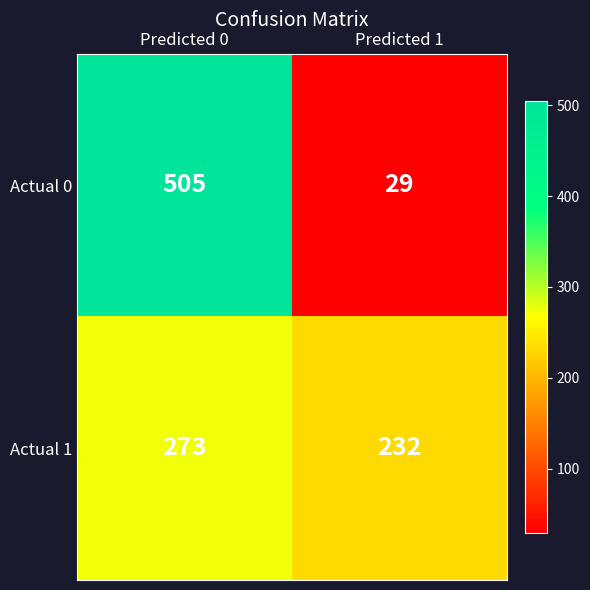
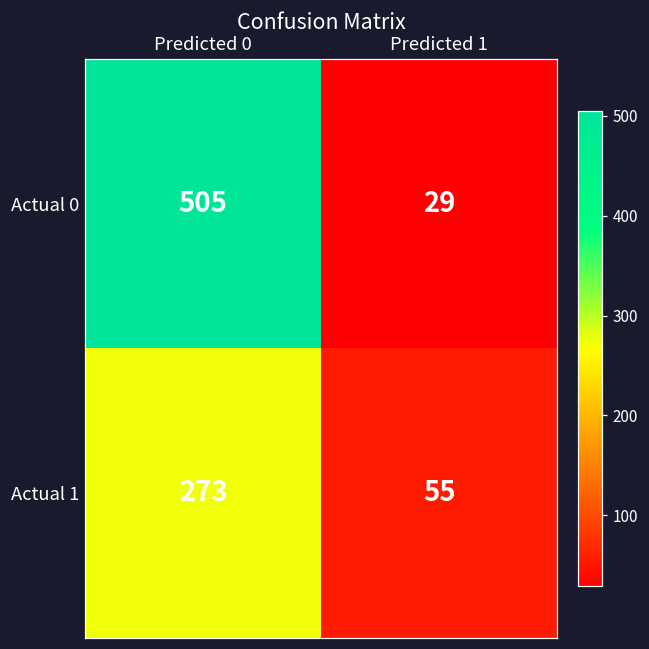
  {
    "Actual 0": {
      "Predicted 0": 505,
      "Predicted 1": 29
    },
    "Actual 1": {
      "Predicted 0": 273,
-     "Predicted 1": 232
+     "Predicted 1": 55
    }
  }
